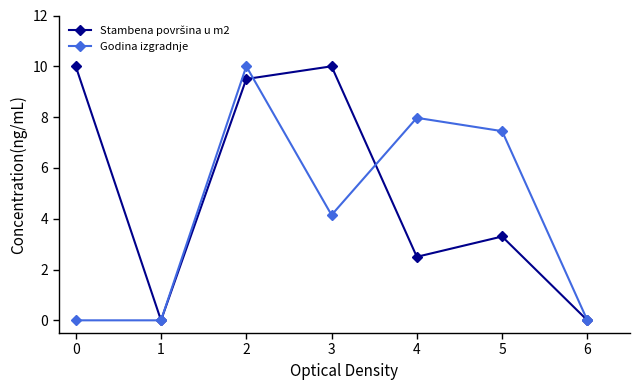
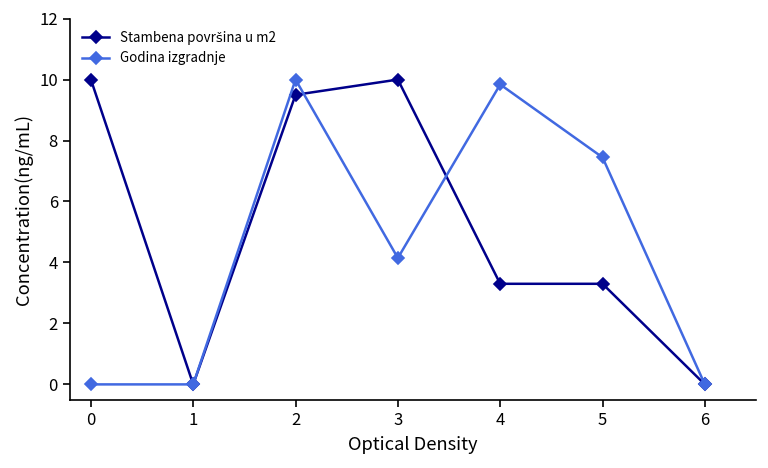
  {
    "Stambena površina u m2": {
      "0": 10.0,
      "2": 9.5,
      "3": 10.0,
-     "4": 2.5,
+     "4": 3.3,
      "5": 3.3
    },
    "Godina izgradnje": {
      "0": 0.0,
      "2": 10.0,
      "3": 4.1,
-     "4": 8.0,
+     "4": 9.8,
      "5": 7.4
    }
  }
